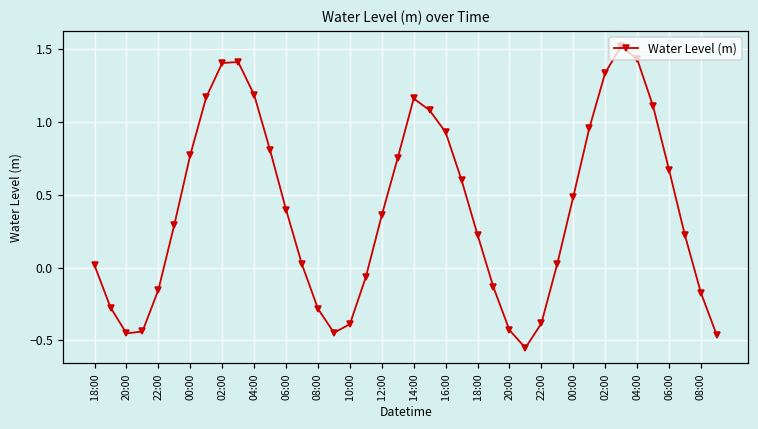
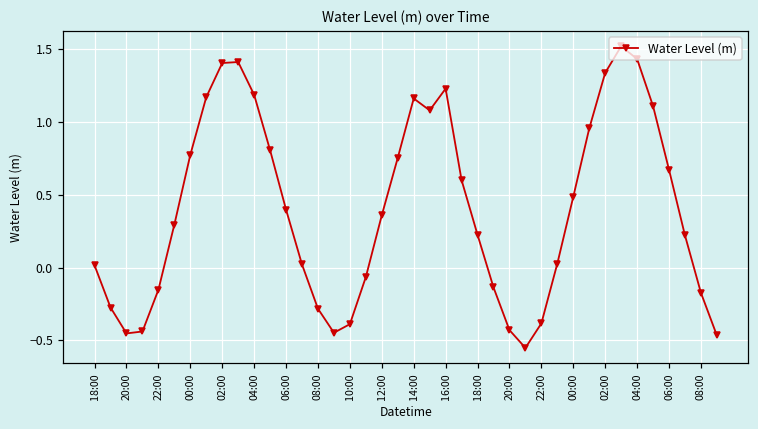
  {
    "10:00": -0.39,
    "12:00": 0.36,
    "14:00": 1.16,
-   "16:00": 0.93
+   "16:00": 1.23
  }
